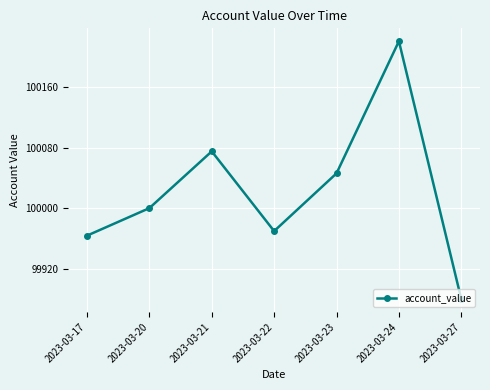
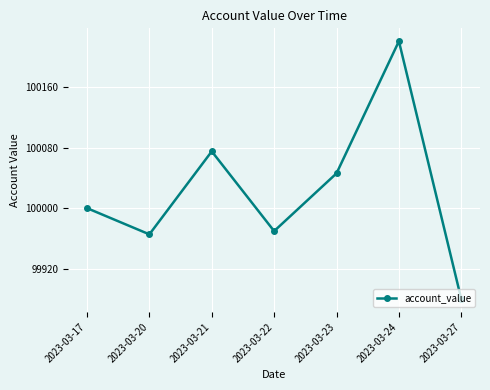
  {
-   "2023-03-17": 99960,
-   "2023-03-20": 100000,
+   "2023-03-17": 100000,
+   "2023-03-20": 99970,
    "2023-03-21": 100080,
    "2023-03-22": 99970,
    "2023-03-23": 100050,
    "2023-03-24": 100220
  }
